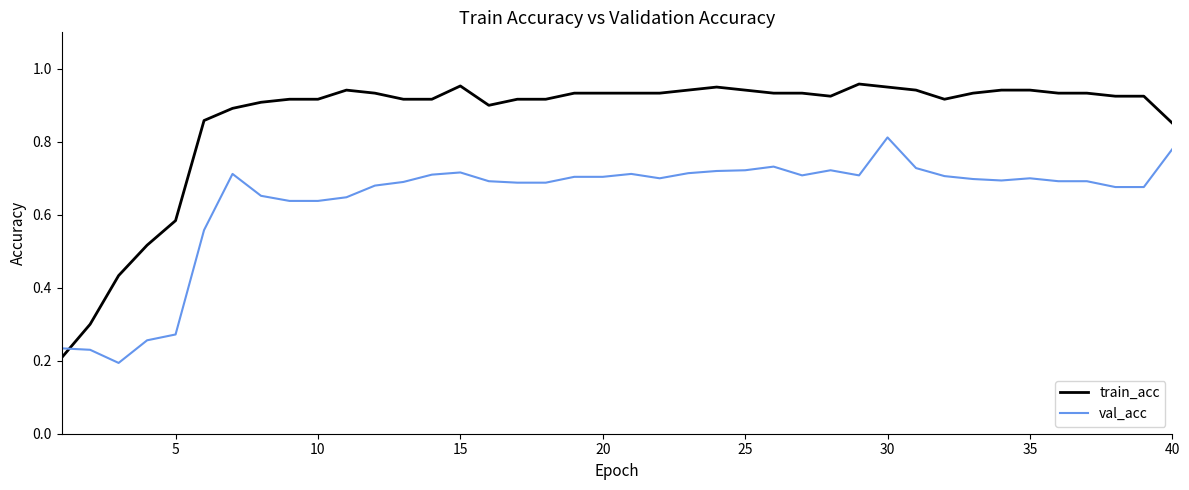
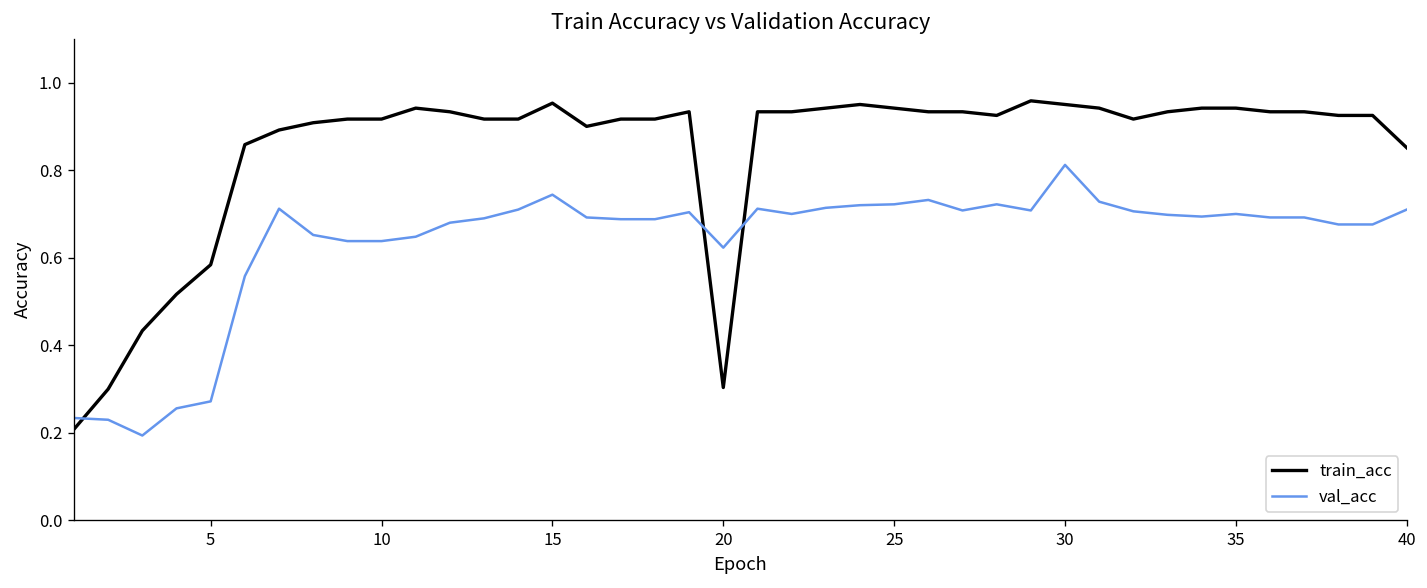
  {
    "train_acc": {
      "5": 0.58,
      "10": 0.92,
      "15": 0.95,
-     "20": 0.93,
+     "20": 0.30,
      "25": 0.94,
      "30": 0.95,
      "35": 0.94,
      "40": 0.85
    },
    "val_acc": {
      "5": 0.27,
      "10": 0.64,
-     "15": 0.72,
-     "20": 0.70,
+     "15": 0.74,
+     "20": 0.62,
      "25": 0.72,
      "30": 0.81,
      "35": 0.70,
-     "40": 0.78
+     "40": 0.71
    }
  }
